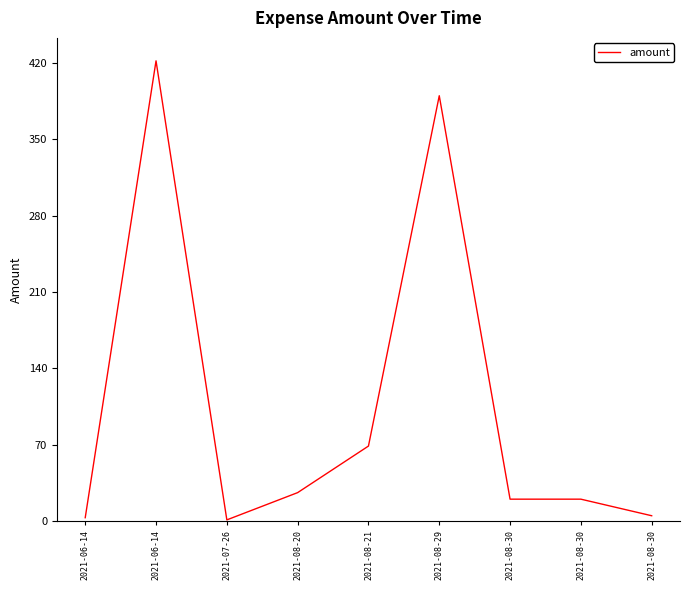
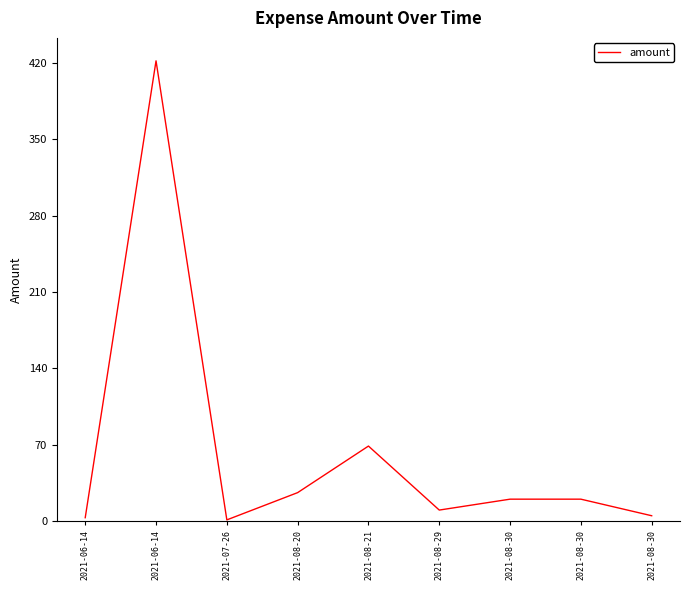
  {
    "2021-07-26": 1,
    "2021-08-20": 26,
    "2021-08-21": 69,
-   "2021-08-29": 390
+   "2021-08-29": 10
  }
